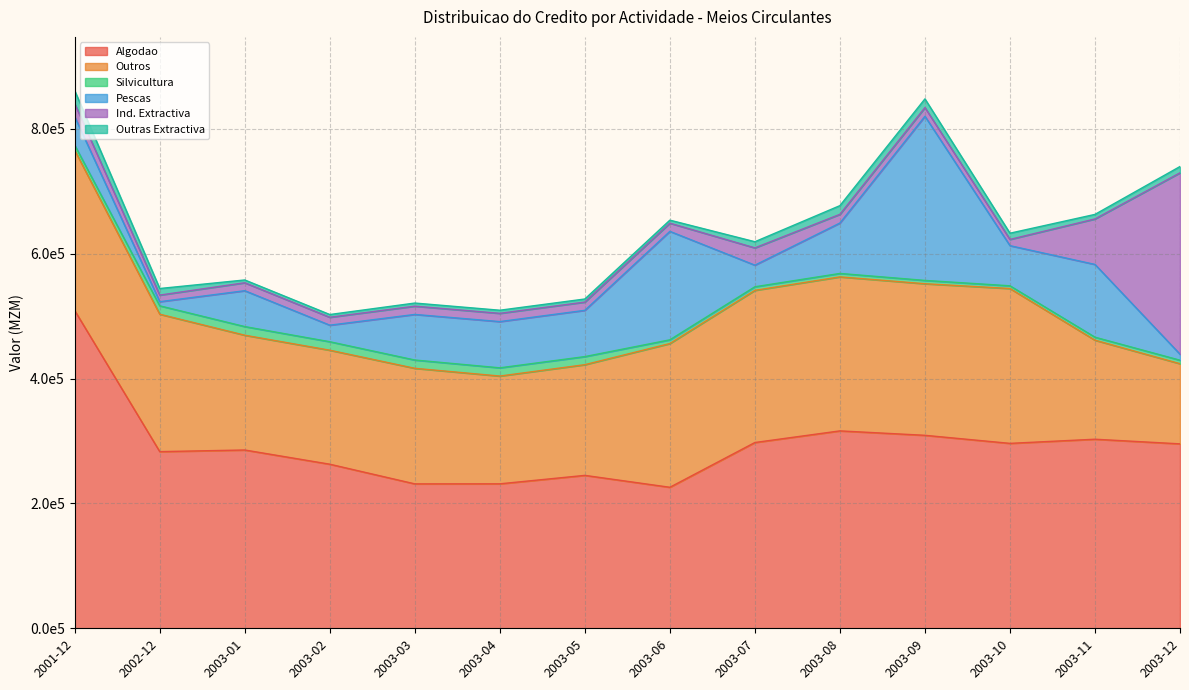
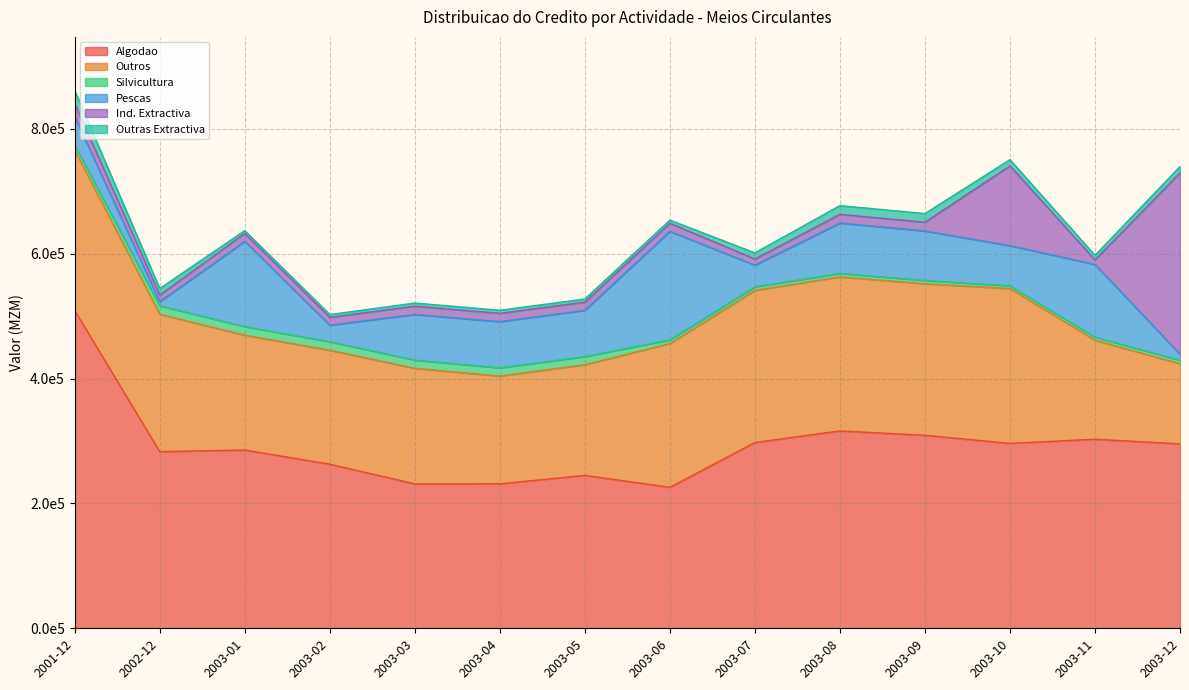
  {
    "Pescas": {
      "2001-12": 50000,
      "2002-12": 10000,
-     "2003-01": 60000,
+     "2003-01": 140000,
      "2003-02": 30000,
      "2003-03": 70000,
      "2003-04": 70000,
      "2003-05": 70000,
      "2003-06": 170000,
      "2003-07": 30000,
      "2003-08": 80000,
-     "2003-09": 260000,
+     "2003-09": 80000,
      "2003-10": 60000,
      "2003-11": 120000,
      "2003-12": 10000
    },
    "Ind. Extractiva": {
      "2001-12": 20000,
      "2002-12": 10000,
      "2003-01": 10000,
      "2003-02": 10000,
      "2003-03": 10000,
      "2003-04": 10000,
      "2003-05": 10000,
      "2003-06": 10000,
-     "2003-07": 30000,
+     "2003-07": 10000,
      "2003-08": 10000,
      "2003-09": 10000,
-     "2003-10": 10000,
-     "2003-11": 70000,
+     "2003-10": 130000,
+     "2003-11": 10000,
      "2003-12": 290000
    }
  }
